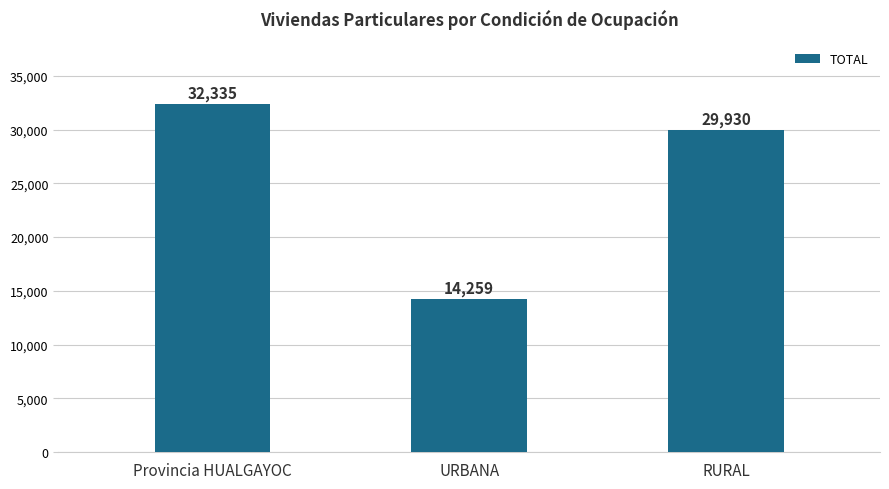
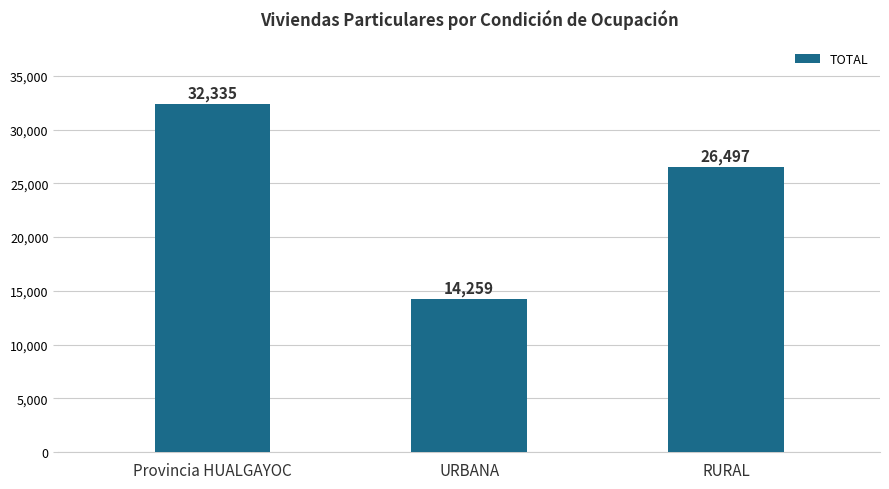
  {
    "Provincia HUALGAYOC": "32,335",
    "URBANA": "14,259",
-   "RURAL": "29,930"
+   "RURAL": "26,497"
  }
